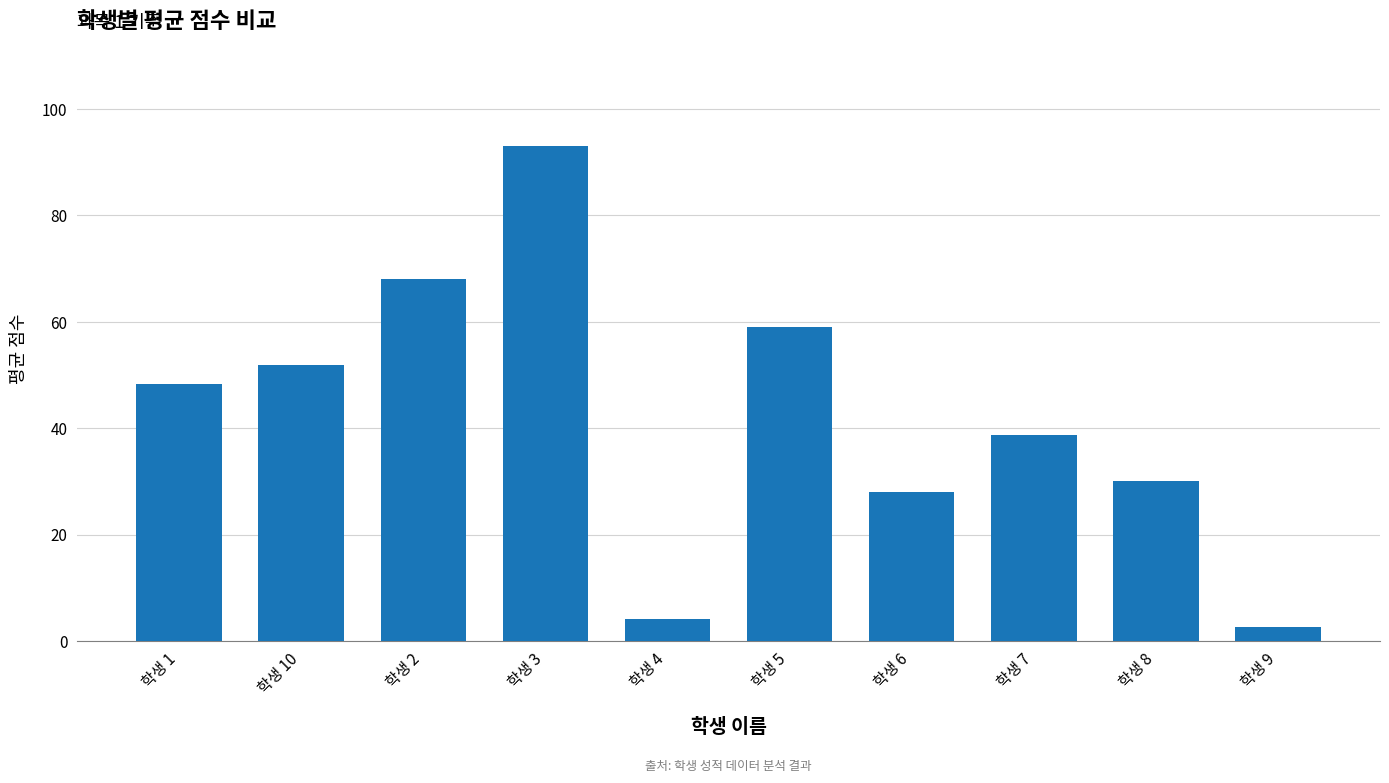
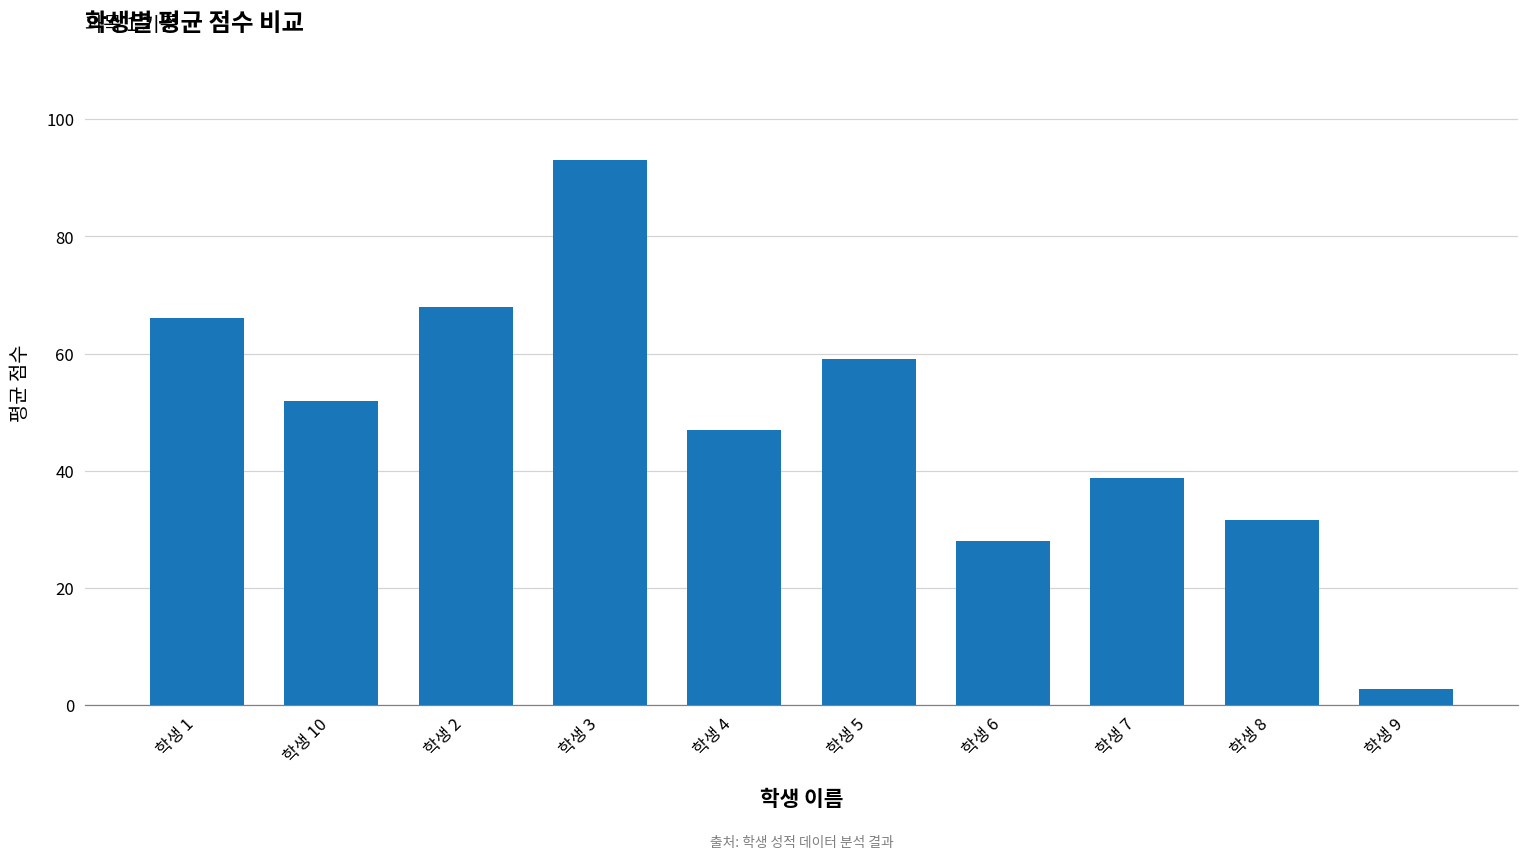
  {
-   "학생 1": 48,
+   "학생 1": 66,
    "학생 10": 52,
    "학생 2": 68,
    "학생 3": 93,
-   "학생 4": 4,
+   "학생 4": 47,
    "학생 5": 59,
    "학생 6": 28,
    "학생 7": 39,
-   "학생 8": 30,
+   "학생 8": 32,
    "학생 9": 3
  }
